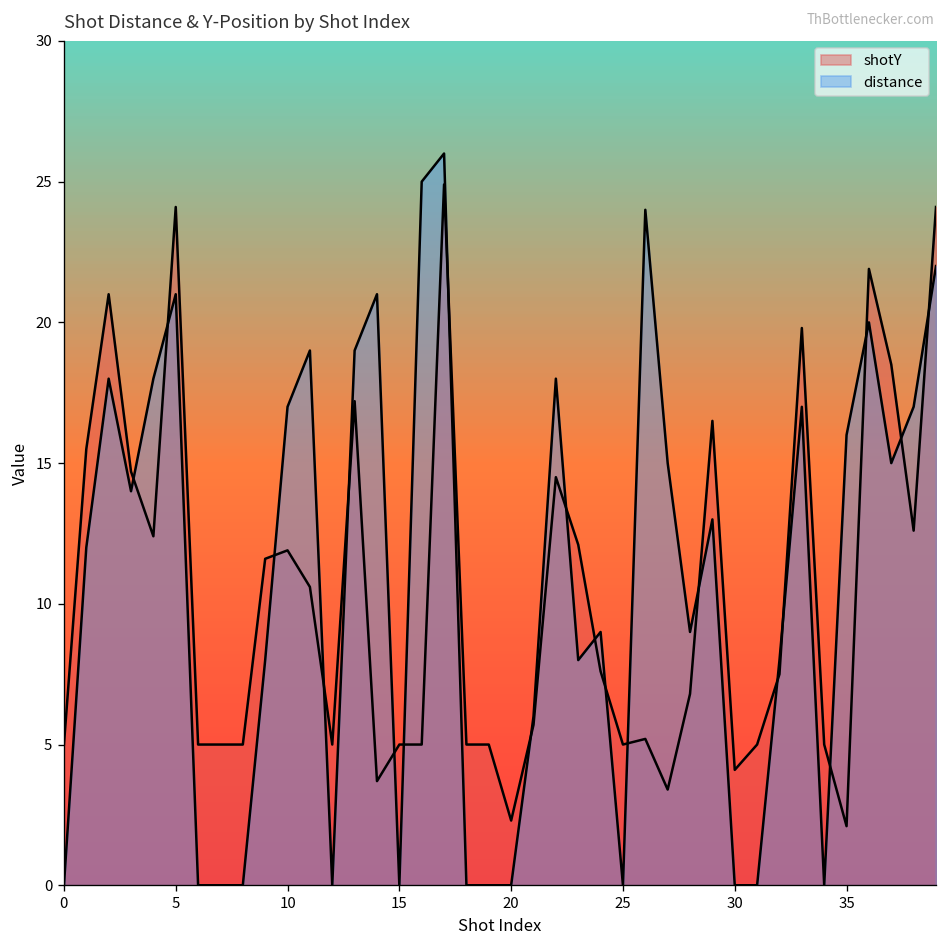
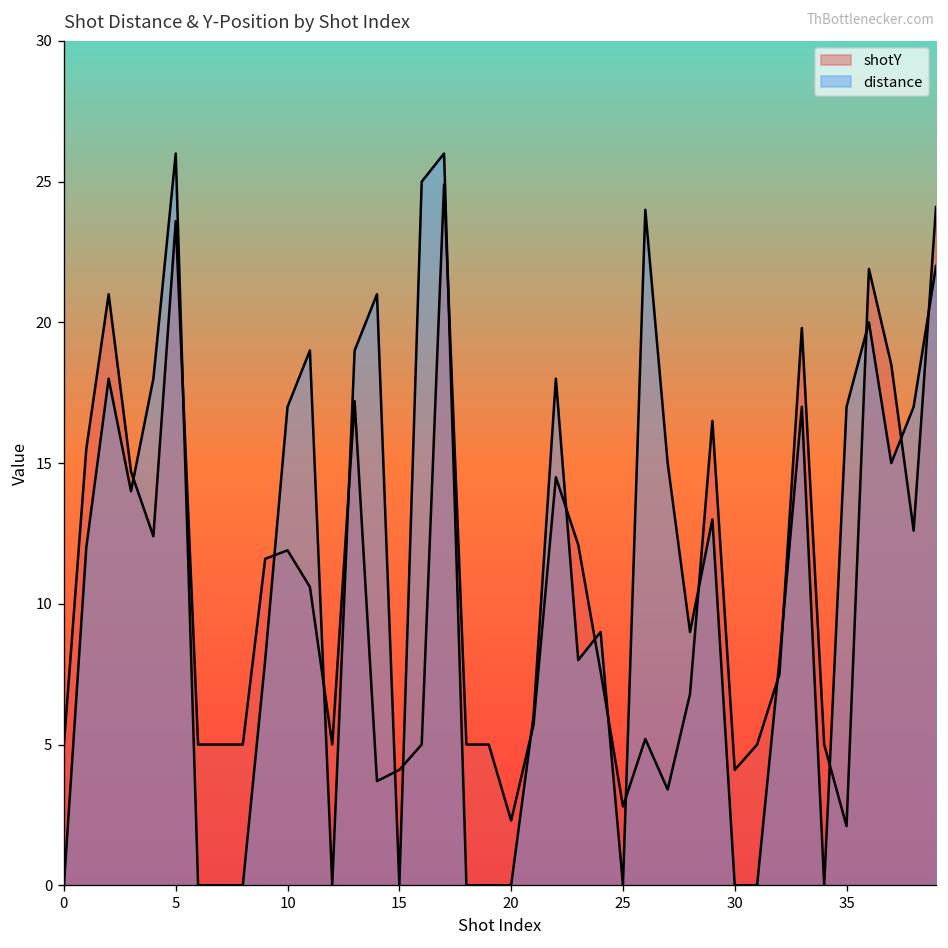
  {
    "shotY": {
      "0": 5.0,
-     "5": 24.1,
+     "5": 23.6,
      "10": 11.9,
-     "15": 5.0,
+     "15": 4.1,
      "20": 2.3,
-     "25": 5.0,
+     "25": 2.8,
      "30": 4.1,
      "35": 2.1
    },
    "distance": {
      "0": 0,
-     "5": 21,
+     "5": 26,
      "10": 17,
      "15": 0,
      "20": 0,
      "25": 0,
      "30": 0,
-     "35": 16
+     "35": 17
    }
  }
